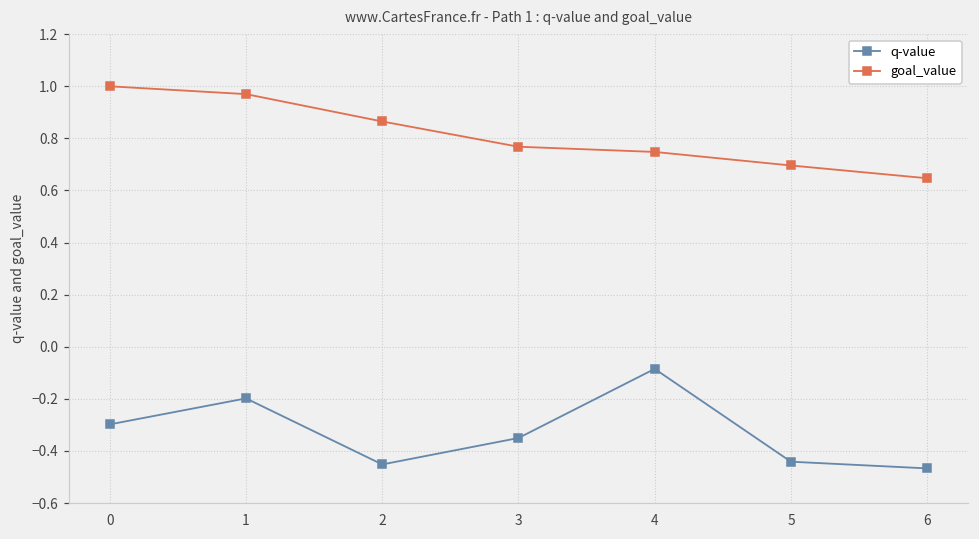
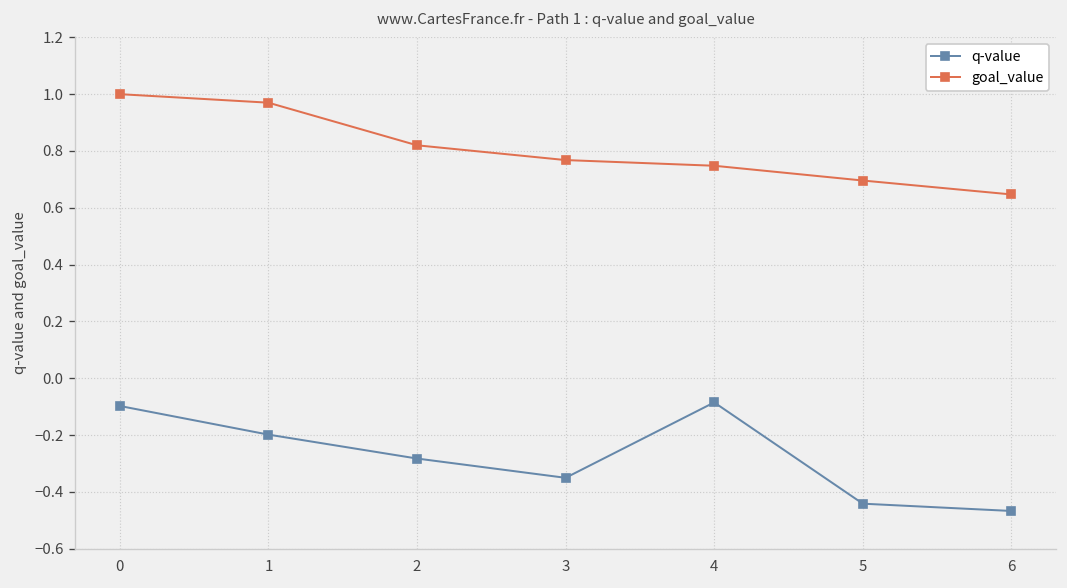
  {
    "q-value": {
-     "0": -0.30,
+     "0": -0.10,
      "1": -0.20,
-     "2": -0.45,
+     "2": -0.28,
      "3": -0.35,
      "4": -0.09,
      "5": -0.44,
      "6": -0.47
    },
    "goal_value": {
      "0": 1.00,
      "1": 0.97,
-     "2": 0.87,
+     "2": 0.82,
      "3": 0.77,
      "4": 0.75,
      "5": 0.70,
      "6": 0.65
    }
  }
